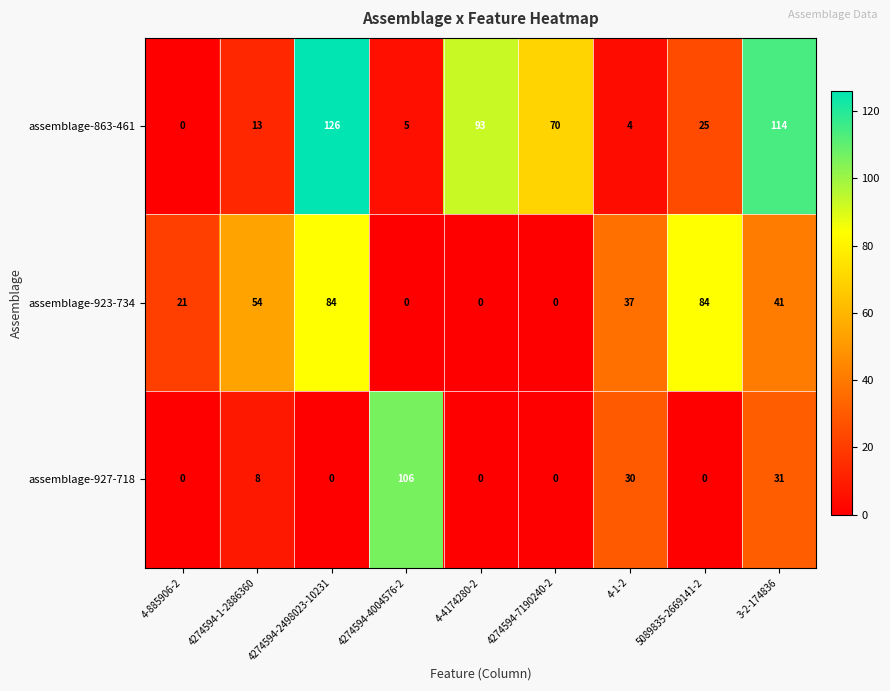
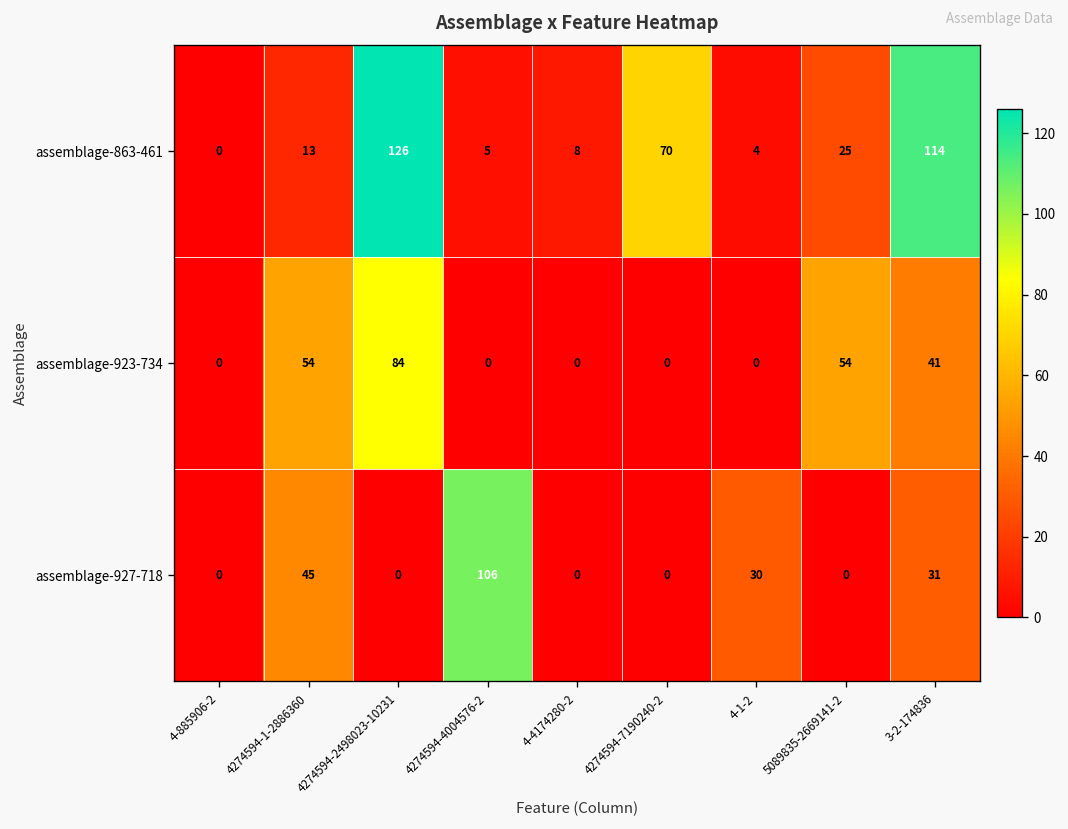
  {
    "assemblage-863-461": {
      "4-885906-2": 0,
      "4274594-1-2886360": 13,
      "4274594-2498023-10231": 126,
      "4274594-4004576-2": 5,
-     "4-4174280-2": 93,
+     "4-4174280-2": 8,
      "4274594-7190240-2": 70,
      "4-1-2": 4,
      "5089835-2669141-2": 25,
      "3-2-174836": 114
    },
    "assemblage-923-734": {
-     "4-885906-2": 21,
+     "4-885906-2": 0,
      "4274594-1-2886360": 54,
      "4274594-2498023-10231": 84,
      "4274594-4004576-2": 0,
      "4-4174280-2": 0,
      "4274594-7190240-2": 0,
-     "4-1-2": 37,
-     "5089835-2669141-2": 84,
+     "4-1-2": 0,
+     "5089835-2669141-2": 54,
      "3-2-174836": 41
    },
    "assemblage-927-718": {
      "4-885906-2": 0,
-     "4274594-1-2886360": 8,
+     "4274594-1-2886360": 45,
      "4274594-2498023-10231": 0,
      "4274594-4004576-2": 106,
      "4-4174280-2": 0,
      "4274594-7190240-2": 0,
      "4-1-2": 30,
      "5089835-2669141-2": 0,
      "3-2-174836": 31
    }
  }
